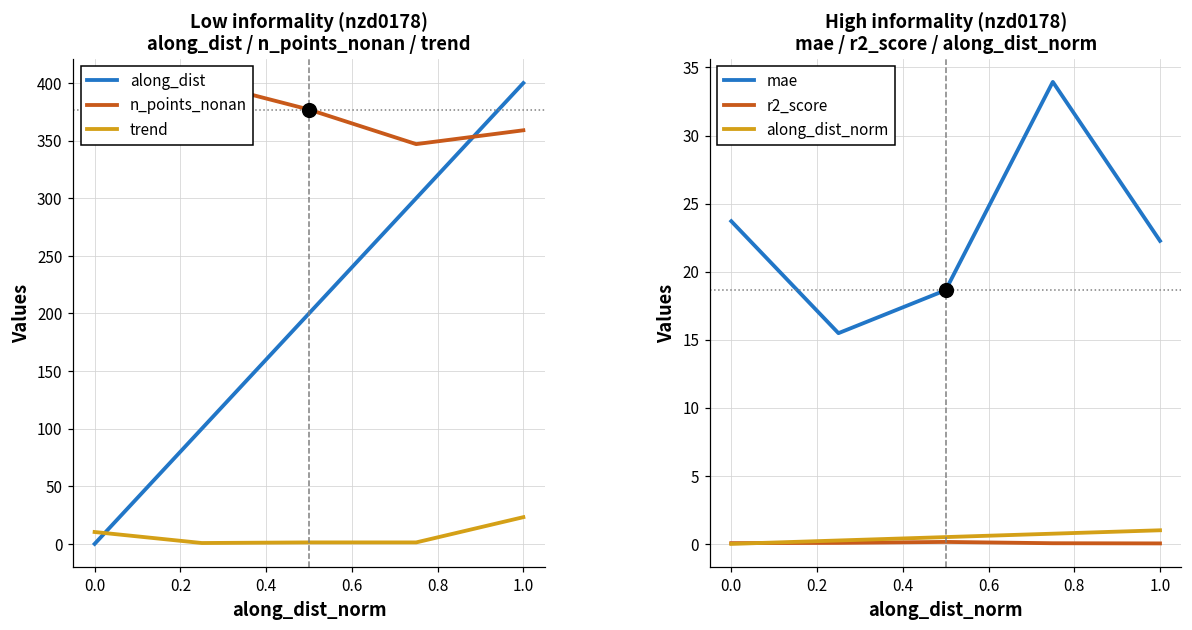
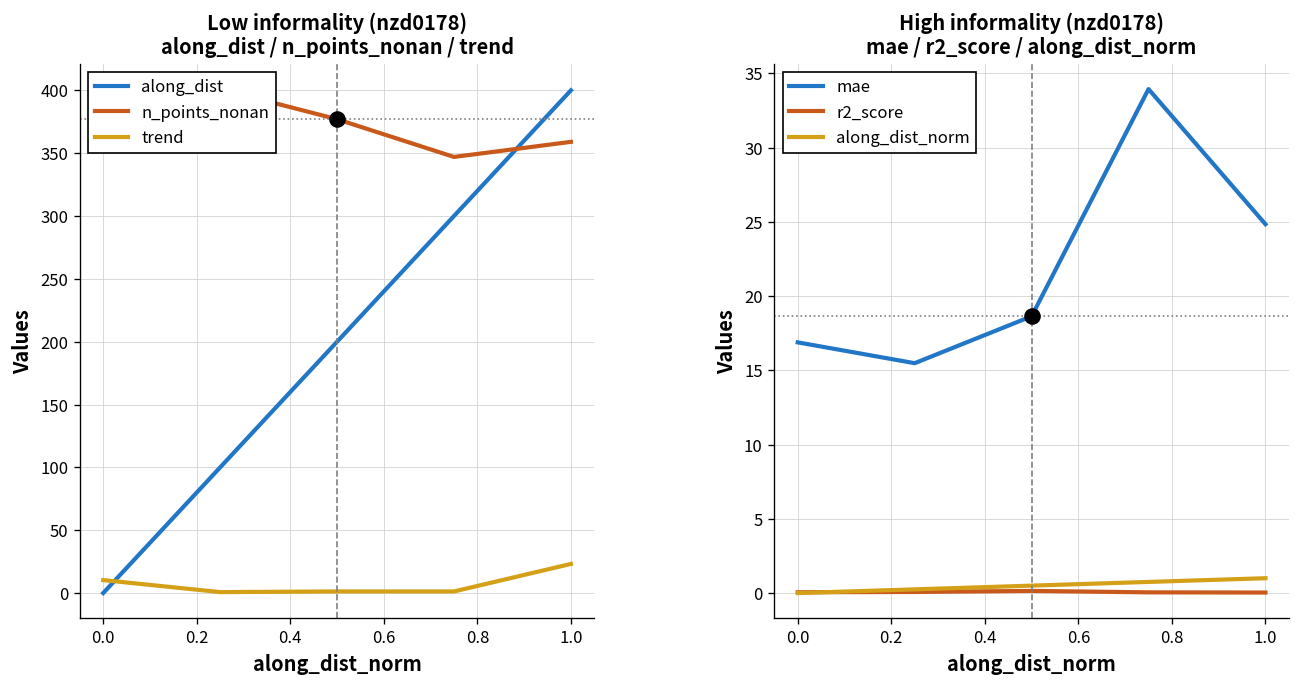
  {
    "Low informality (nzd0178) along_dist / n_points_nonan / trend": {
      "along_dist": {
        "0.0": 0,
        "1.0": 400
      },
      "n_points_nonan": {
        "1.0": 359
      },
      "trend": {
        "0.0": 10,
        "1.0": 23
      }
    },
    "High informality (nzd0178) mae / r2_score / along_dist_norm": {
      "mae": {
-       "0.0": 23.7,
-       "1.0": 22.3
+       "0.0": 16.9,
+       "1.0": 24.8
      },
      "r2_score": {
        "1.0": 0.0
      },
      "along_dist_norm": {
        "1.0": 1.0
      }
    }
  }
